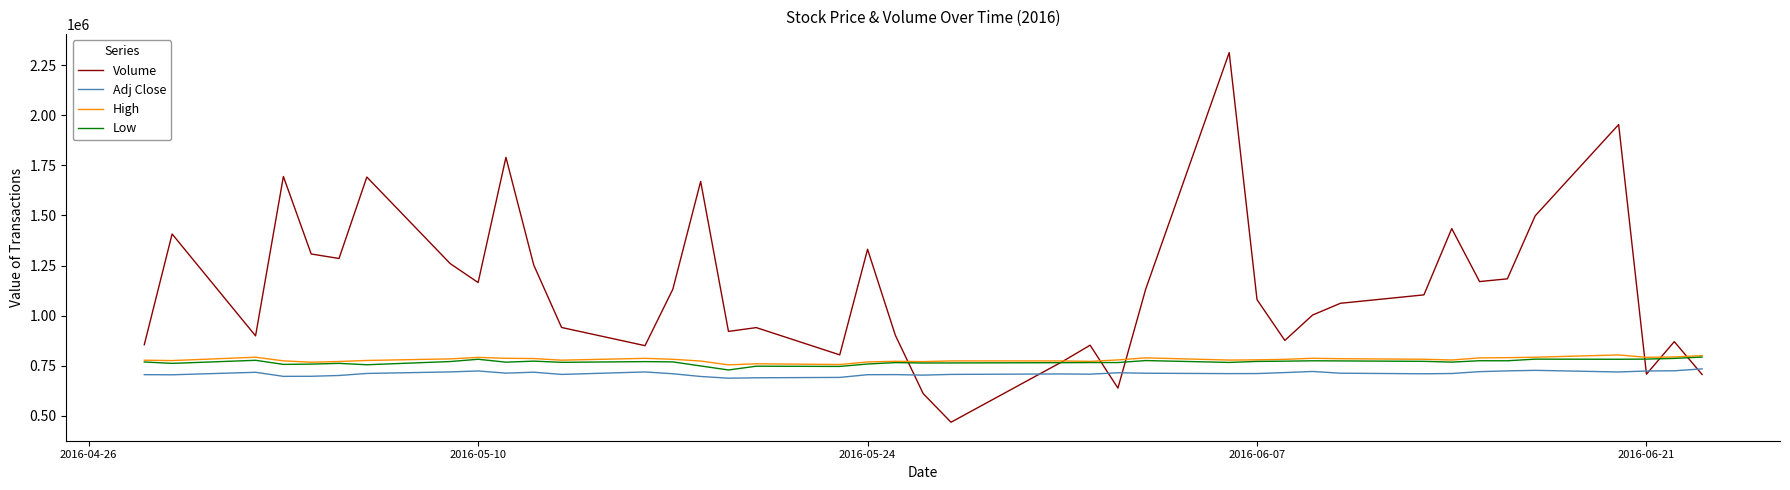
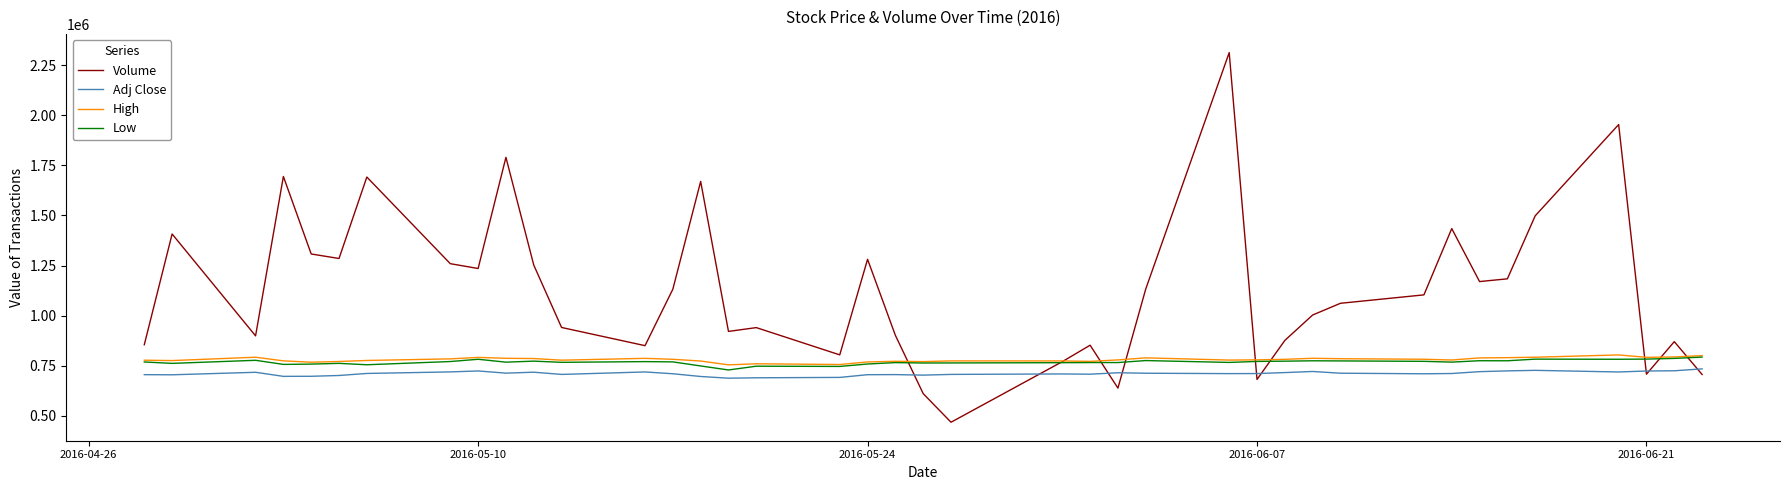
  {
    "Volume": {
-     "2016-05-10": 1170000,
-     "2016-05-24": 1330000,
-     "2016-06-07": 1080000,
+     "2016-05-10": 1240000,
+     "2016-05-24": 1280000,
+     "2016-06-07": 680000,
      "2016-06-21": 710000
    },
    "Adj Close": {
      "2016-05-10": 720000,
      "2016-05-24": 710000,
      "2016-06-07": 710000,
      "2016-06-21": 720000
    }
  }
